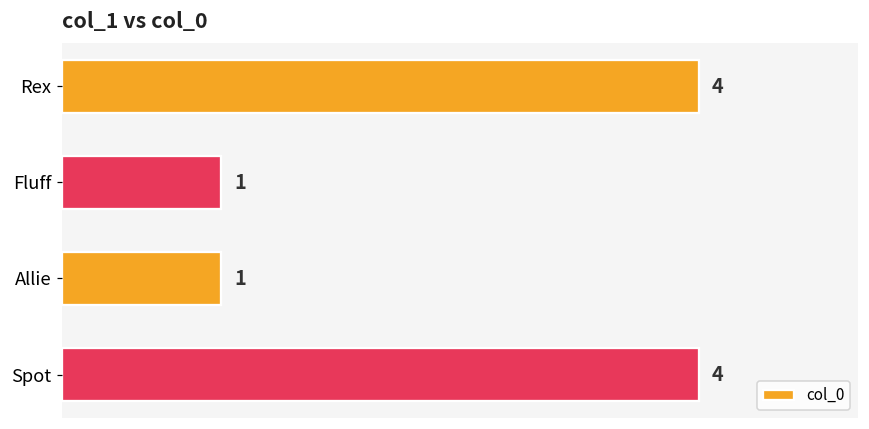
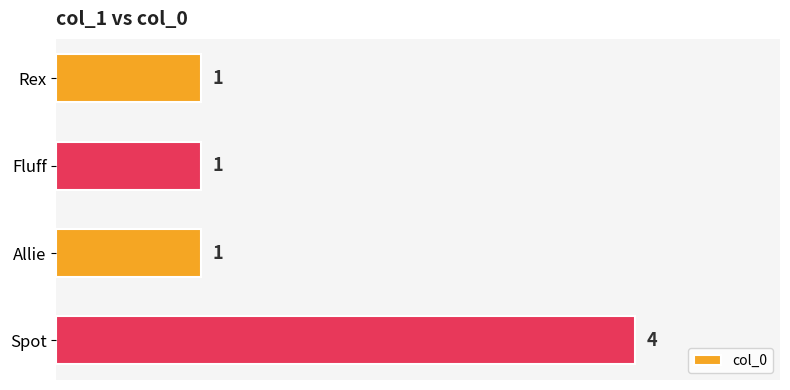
  {
-   "Rex": 4,
+   "Rex": 1,
    "Fluff": 1,
    "Allie": 1,
    "Spot": 4
  }
